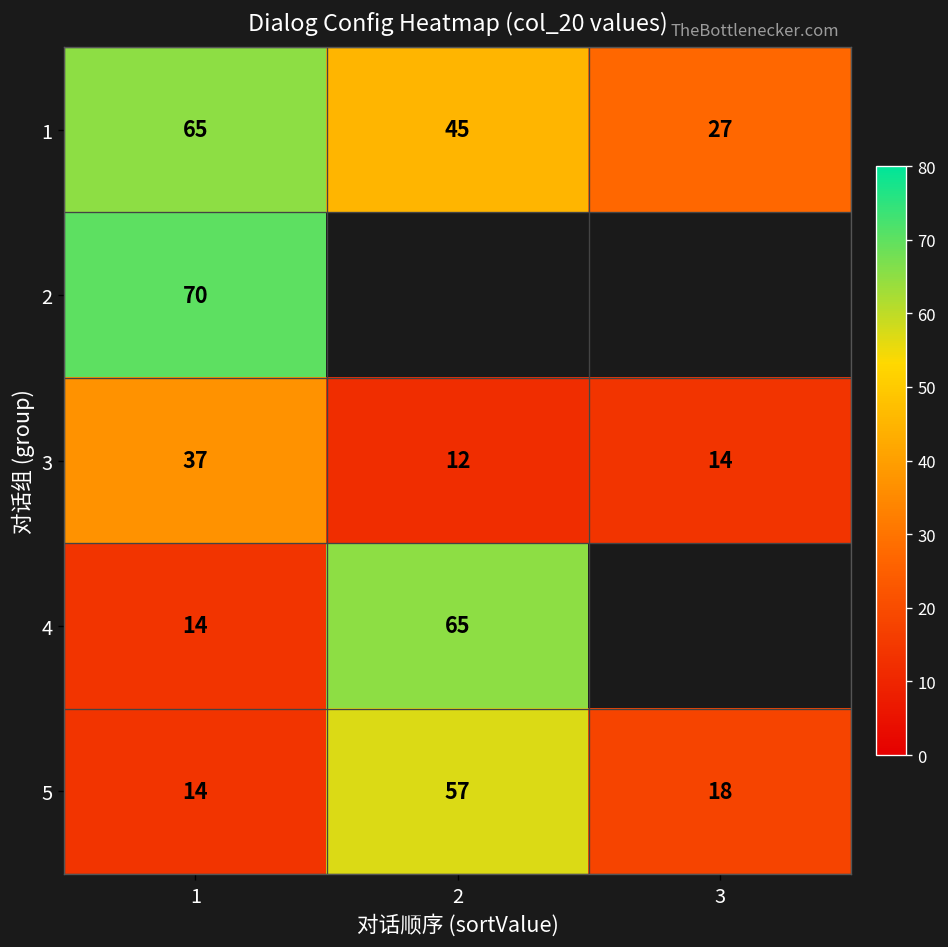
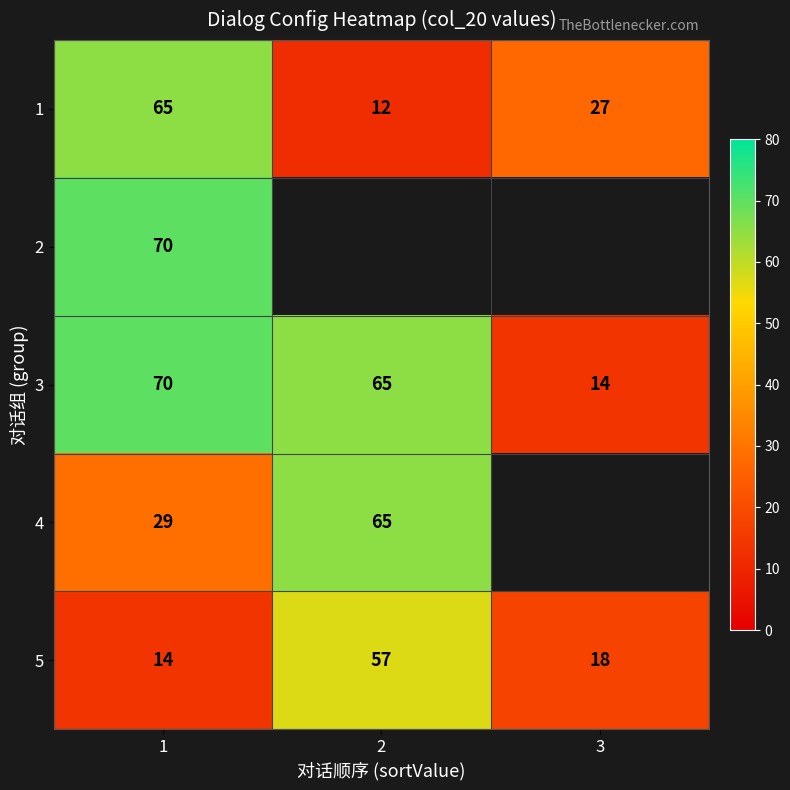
  {
    "1": {
      "1": 65,
-     "2": 45,
+     "2": 12,
      "3": 27
    },
    "2": {
      "1": 70
    },
    "3": {
-     "1": 37,
-     "2": 12,
+     "1": 70,
+     "2": 65,
      "3": 14
    },
    "4": {
-     "1": 14,
+     "1": 29,
      "2": 65
    },
    "5": {
      "1": 14,
      "2": 57,
      "3": 18
    }
  }
